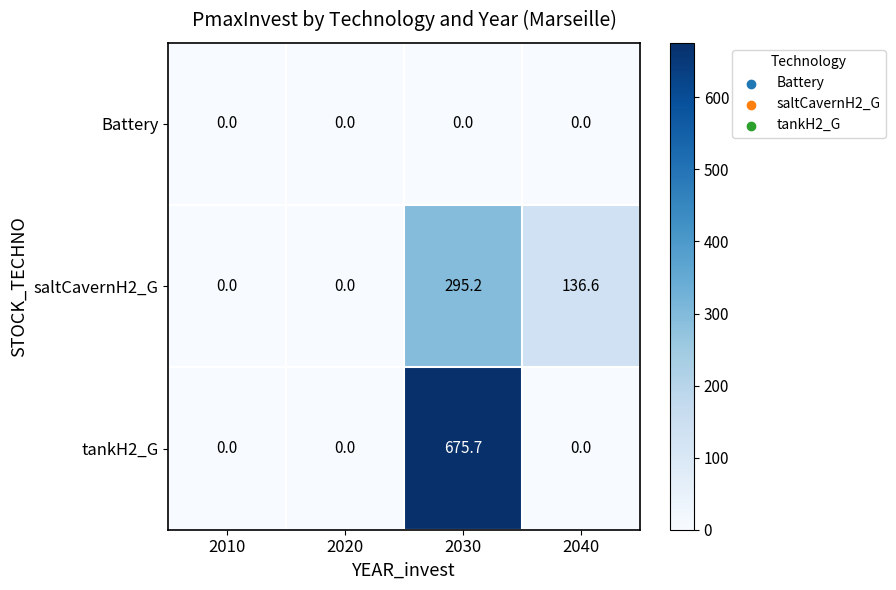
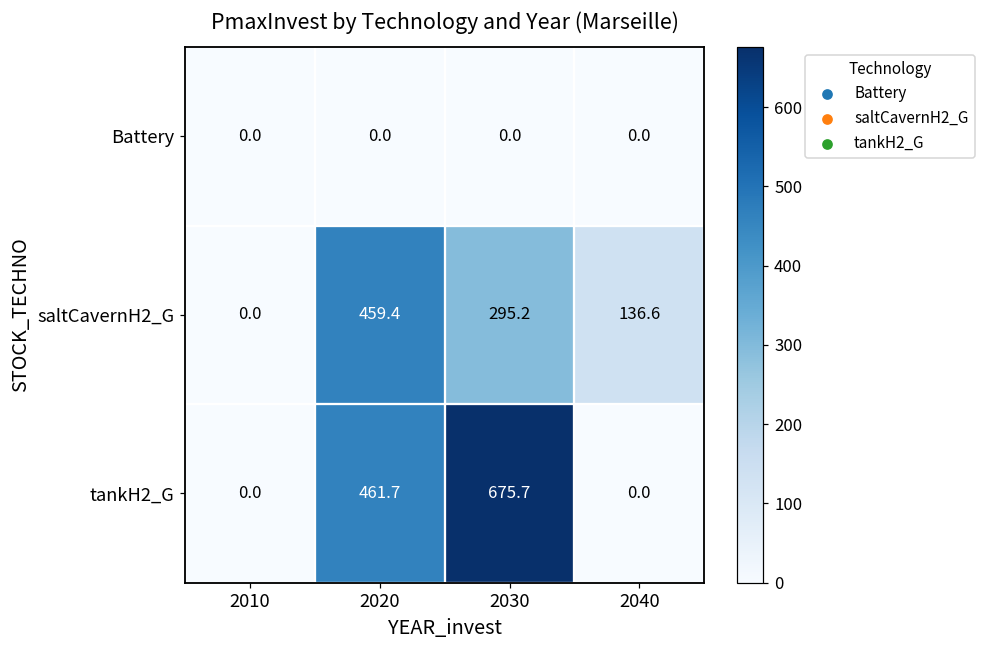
  {
    "Battery": {
      "2010": 0.0,
      "2020": 0.0,
      "2030": 0.0,
      "2040": 0.0
    },
    "saltCavernH2_G": {
      "2010": 0.0,
-     "2020": 0.0,
+     "2020": 459.4,
      "2030": 295.2,
      "2040": 136.6
    },
    "tankH2_G": {
      "2010": 0.0,
-     "2020": 0.0,
+     "2020": 461.7,
      "2030": 675.7,
      "2040": 0.0
    }
  }
